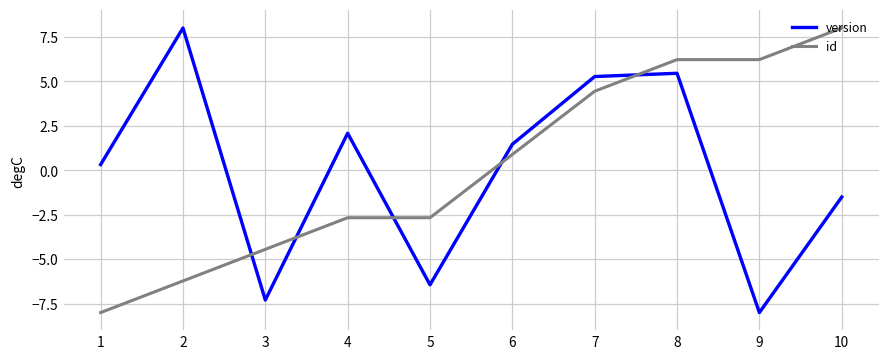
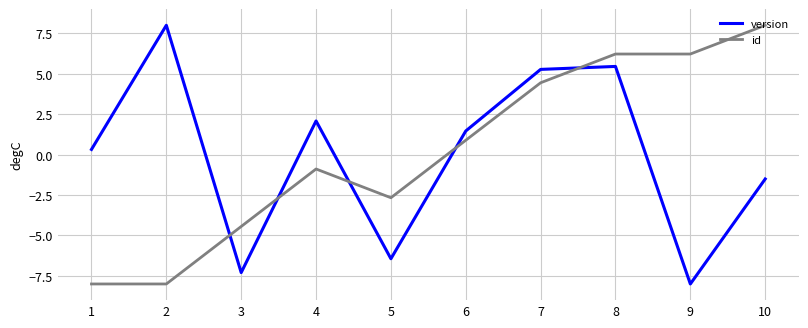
  {
    "version": {
      "1": 0.3,
      "2": 8.0,
      "3": -7.3,
      "4": 2.1,
      "5": -6.4,
      "6": 1.5,
      "7": 5.3,
      "8": 5.5,
      "9": -8.0,
      "10": -1.5
    },
    "id": {
      "1": -8.0,
-     "2": -6.2,
+     "2": -8.0,
      "3": -4.4,
-     "4": -2.7,
+     "4": -0.9,
      "5": -2.7,
      "6": 0.9,
      "7": 4.4,
      "8": 6.2,
      "9": 6.2,
      "10": 8.0
    }
  }
